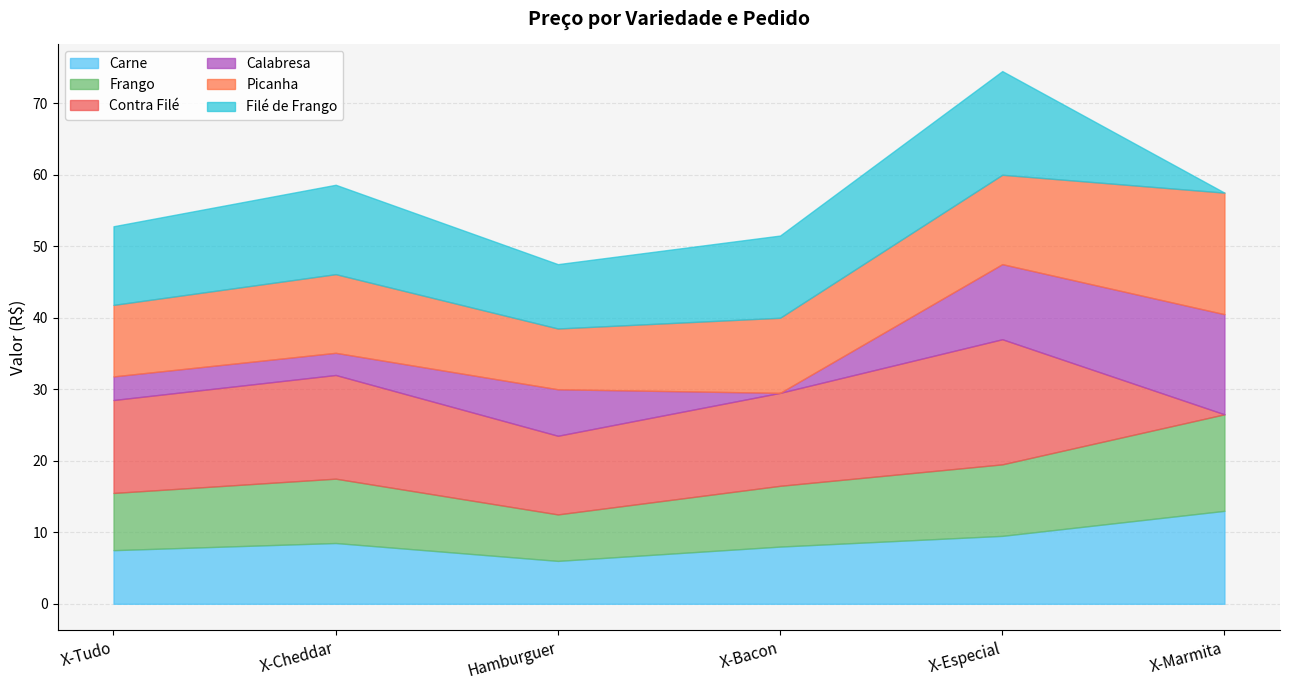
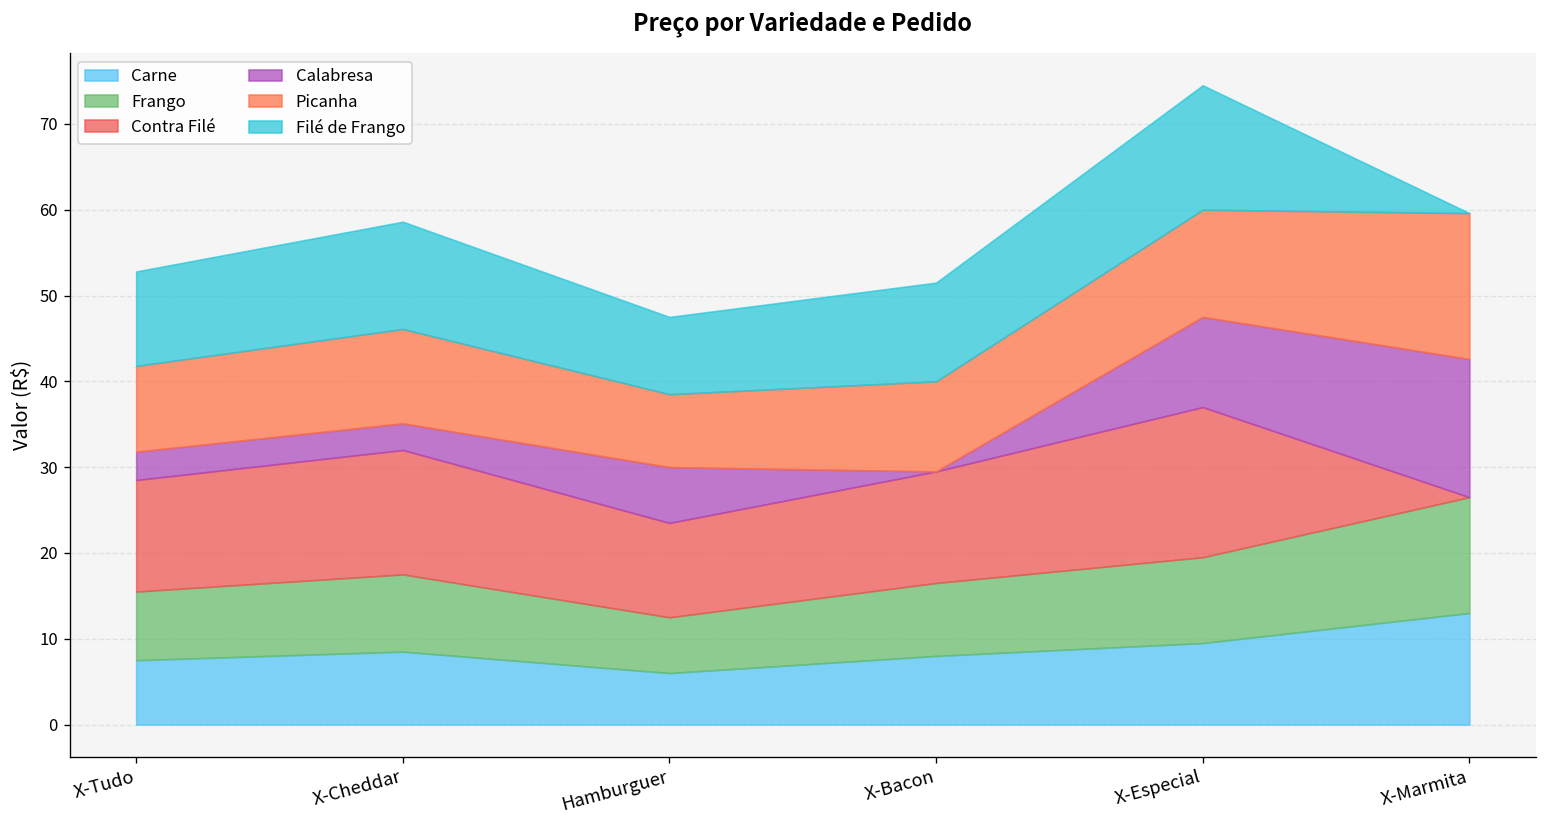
  {
    "Frango": {
      "X-Tudo": 8,
      "X-Cheddar": 9,
      "Hamburguer": 7,
      "X-Bacon": 9,
      "X-Especial": 10
    },
    "Calabresa": {
      "X-Tudo": 3,
      "X-Cheddar": 3,
      "Hamburguer": 7,
      "X-Especial": 11,
-     "X-Marmita": 14
+     "X-Marmita": 16
    }
  }
